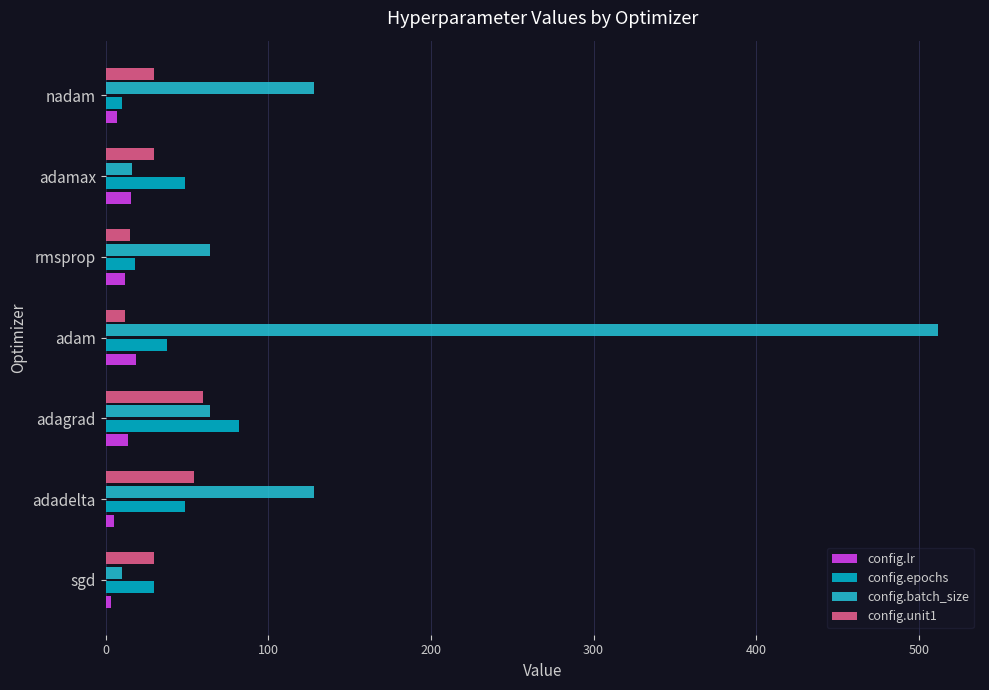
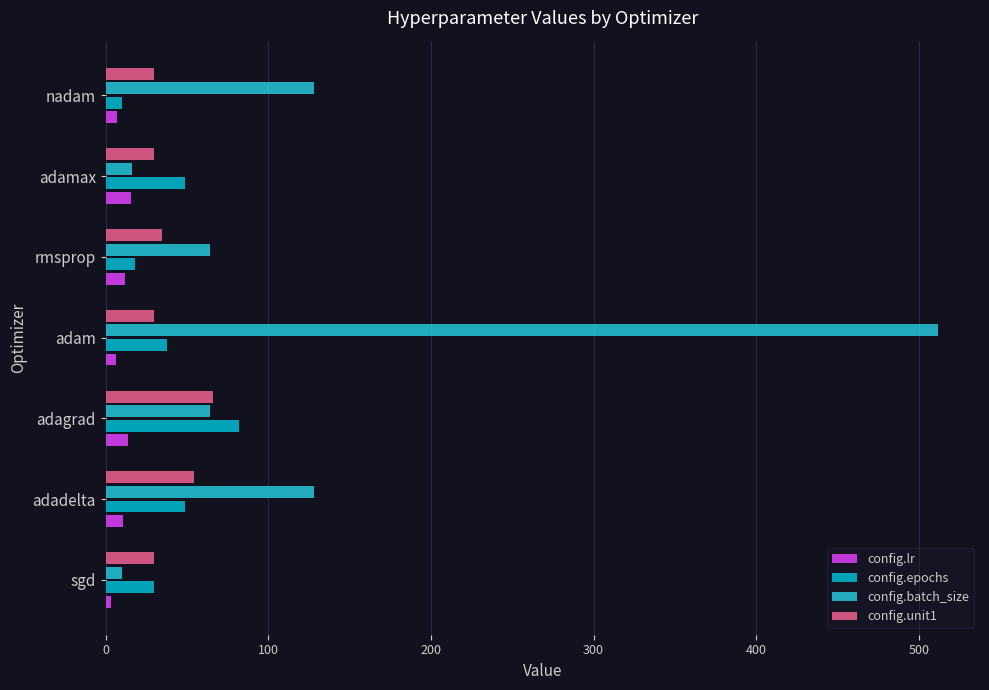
  {
    "config.lr": {
      "nadam": 7,
      "adamax": 15,
      "rmsprop": 12,
-     "adam": 19,
+     "adam": 6,
      "adagrad": 14,
-     "adadelta": 5,
+     "adadelta": 10,
      "sgd": 3
    },
    "config.unit1": {
      "nadam": 30,
      "adamax": 30,
-     "rmsprop": 15,
-     "adam": 12,
-     "adagrad": 60,
+     "rmsprop": 35,
+     "adam": 30,
+     "adagrad": 66,
      "adadelta": 55,
      "sgd": 30
    }
  }
